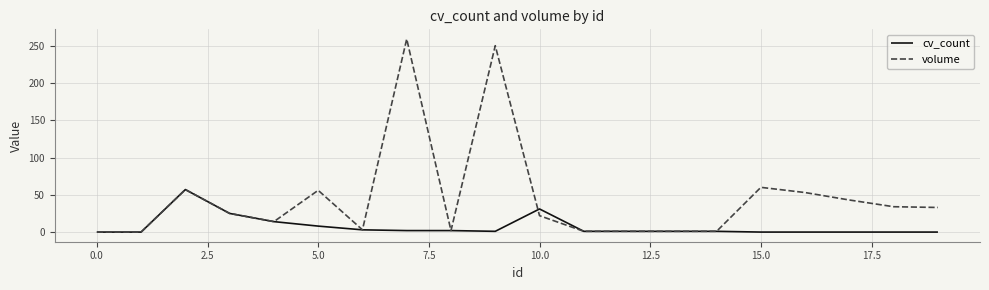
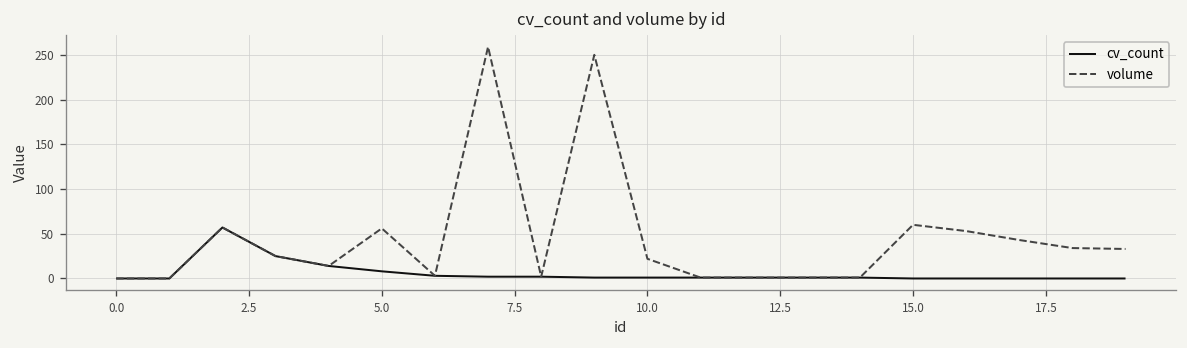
  {
    "cv_count": {
      "5.0": 10,
-     "10.0": 30,
+     "10.0": 0,
      "15.0": 0
    },
    "volume": {
      "5.0": 60,
      "10.0": 20,
      "15.0": 60
    }
  }
